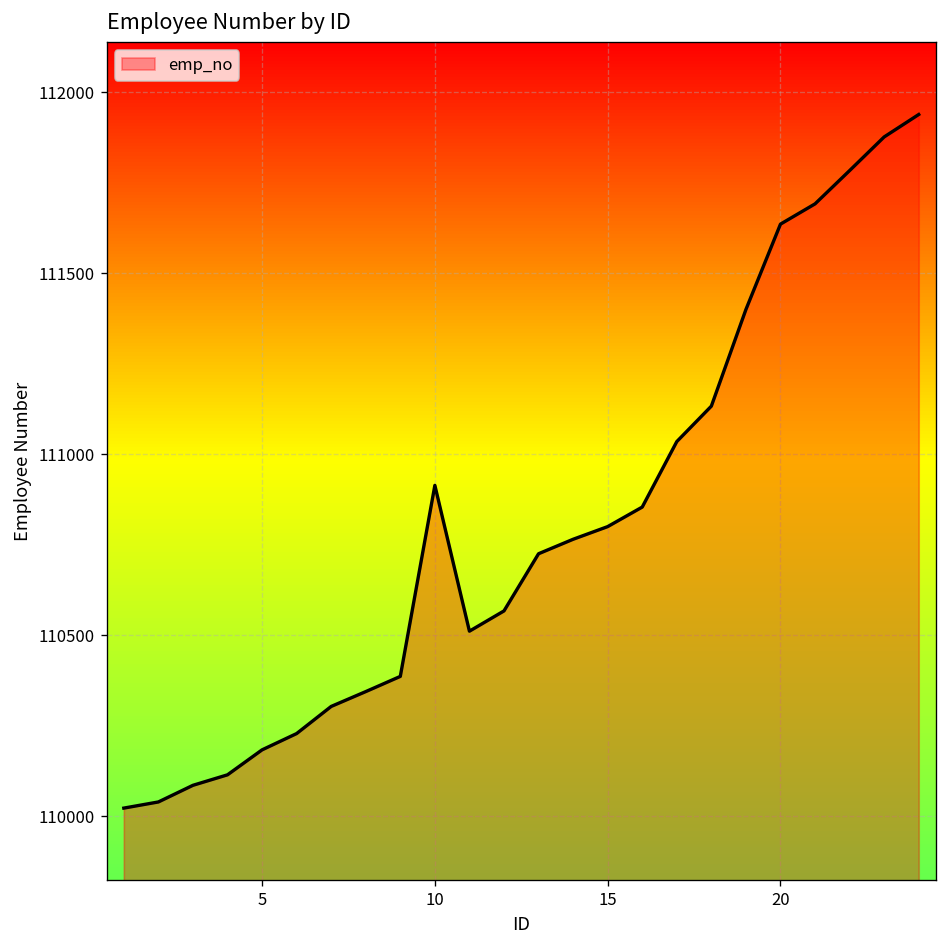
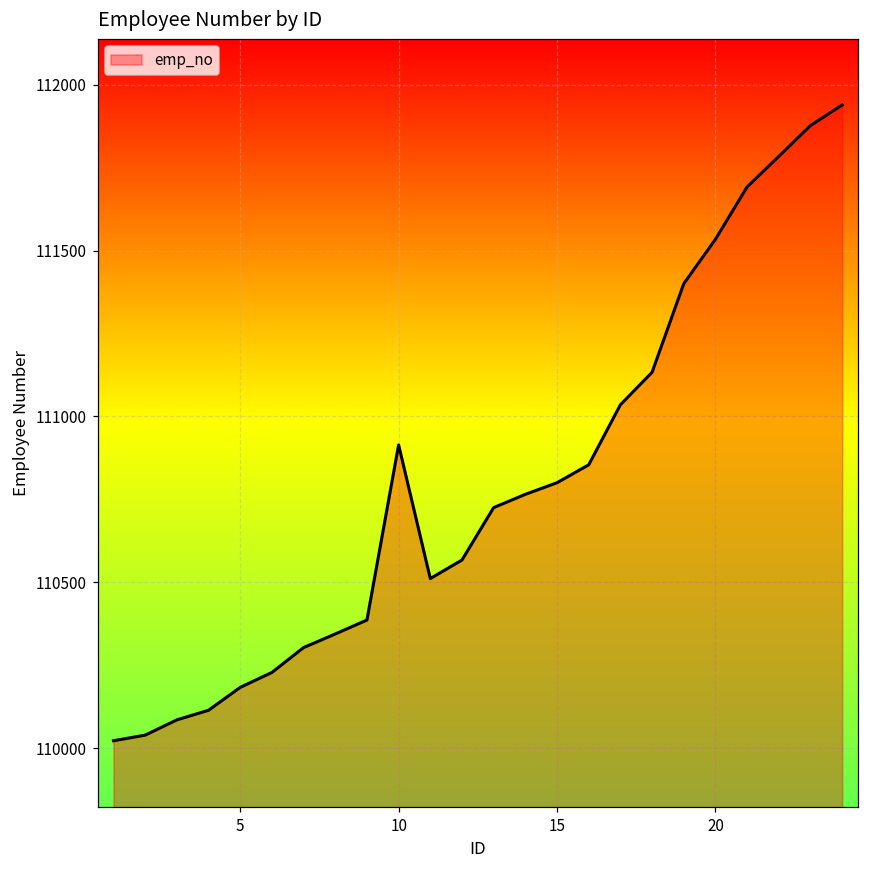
  {
    "5": 110180,
    "10": 110910,
    "15": 110800,
-   "20": 111640
+   "20": 111530
  }
